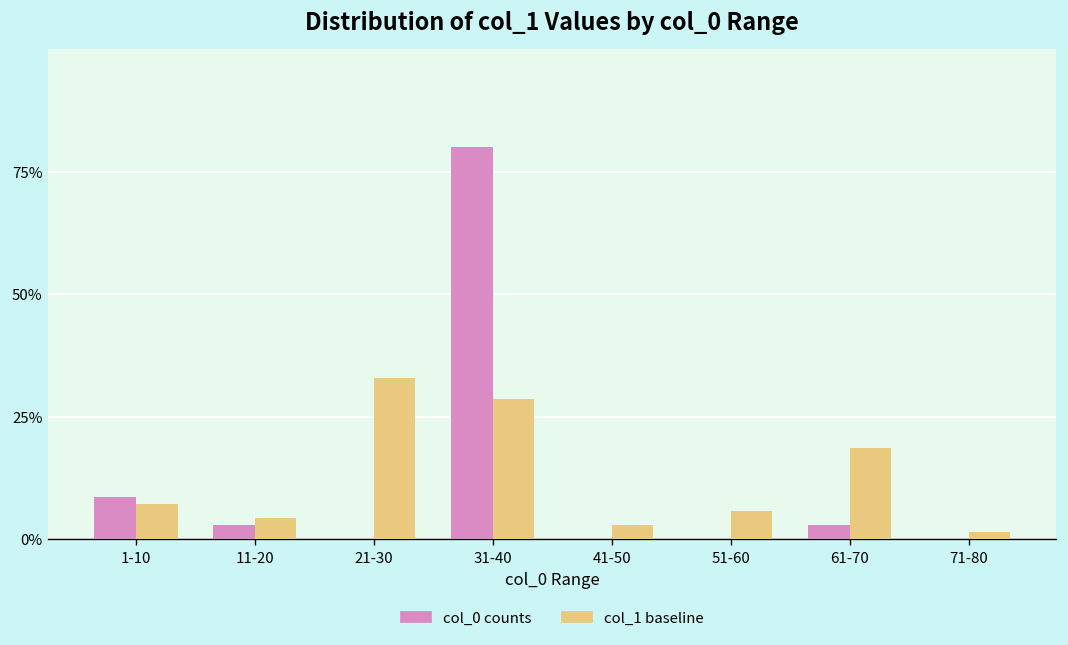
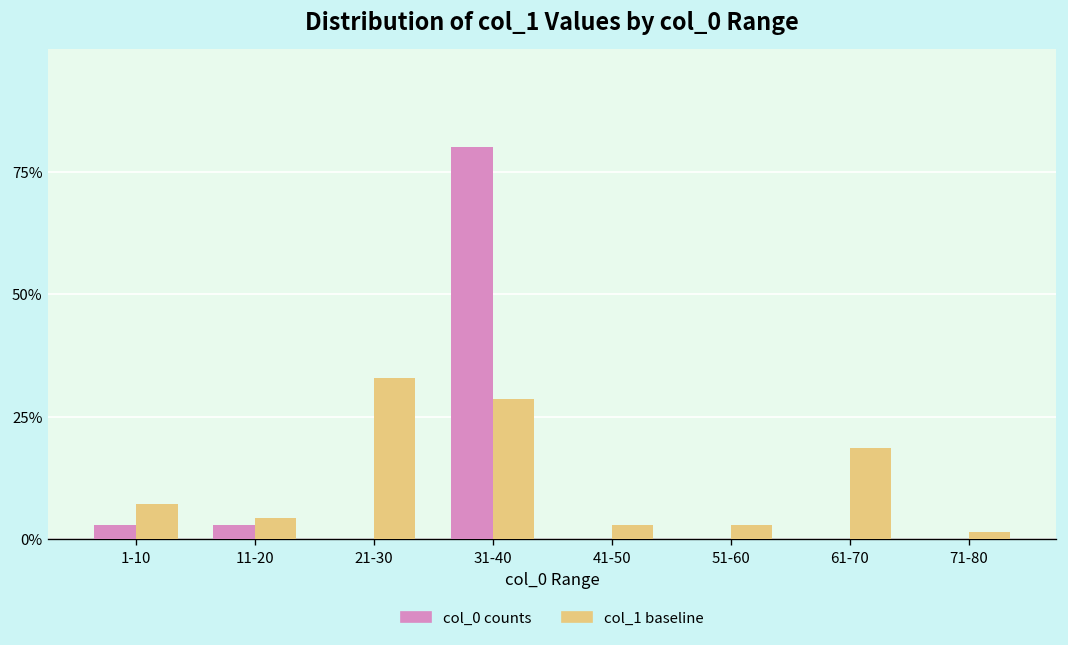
  {
    "col_0 counts": {
-     "1-10": "9%",
+     "1-10": "3%",
      "11-20": "3%",
      "21-30": "0%",
      "31-40": "80%",
      "41-50": "0%",
      "51-60": "0%",
-     "61-70": "3%",
+     "61-70": "0%",
      "71-80": "0%"
    },
    "col_1 baseline": {
      "1-10": "7%",
      "11-20": "4%",
      "21-30": "33%",
      "31-40": "29%",
      "41-50": "3%",
-     "51-60": "6%",
+     "51-60": "3%",
      "61-70": "19%",
      "71-80": "1%"
    }
  }
